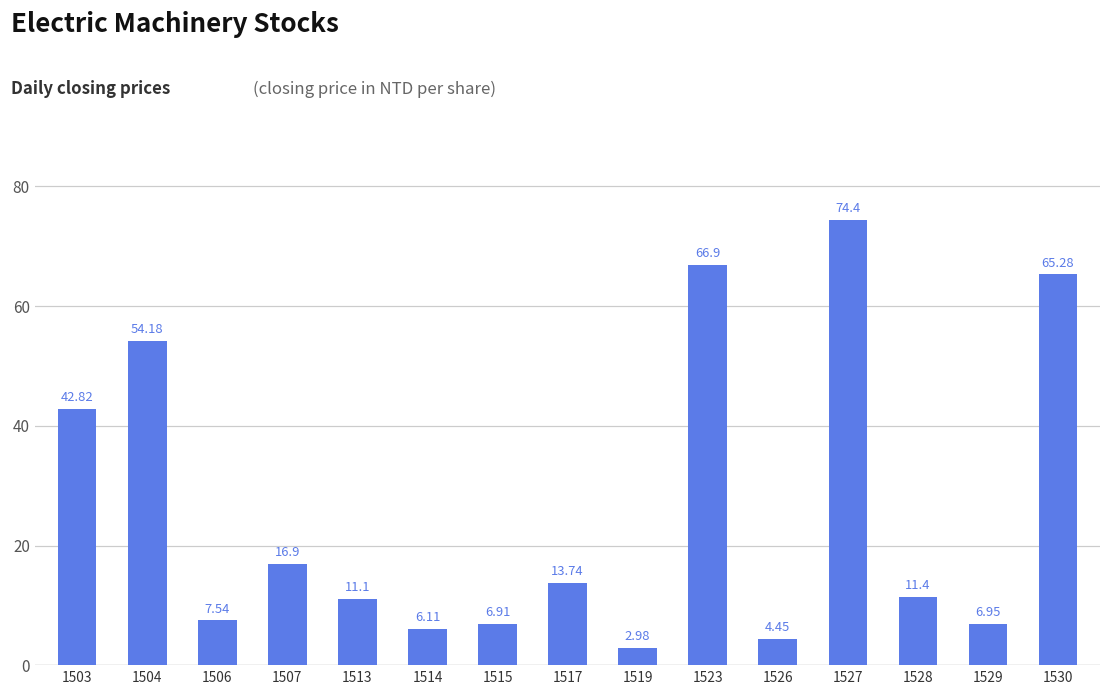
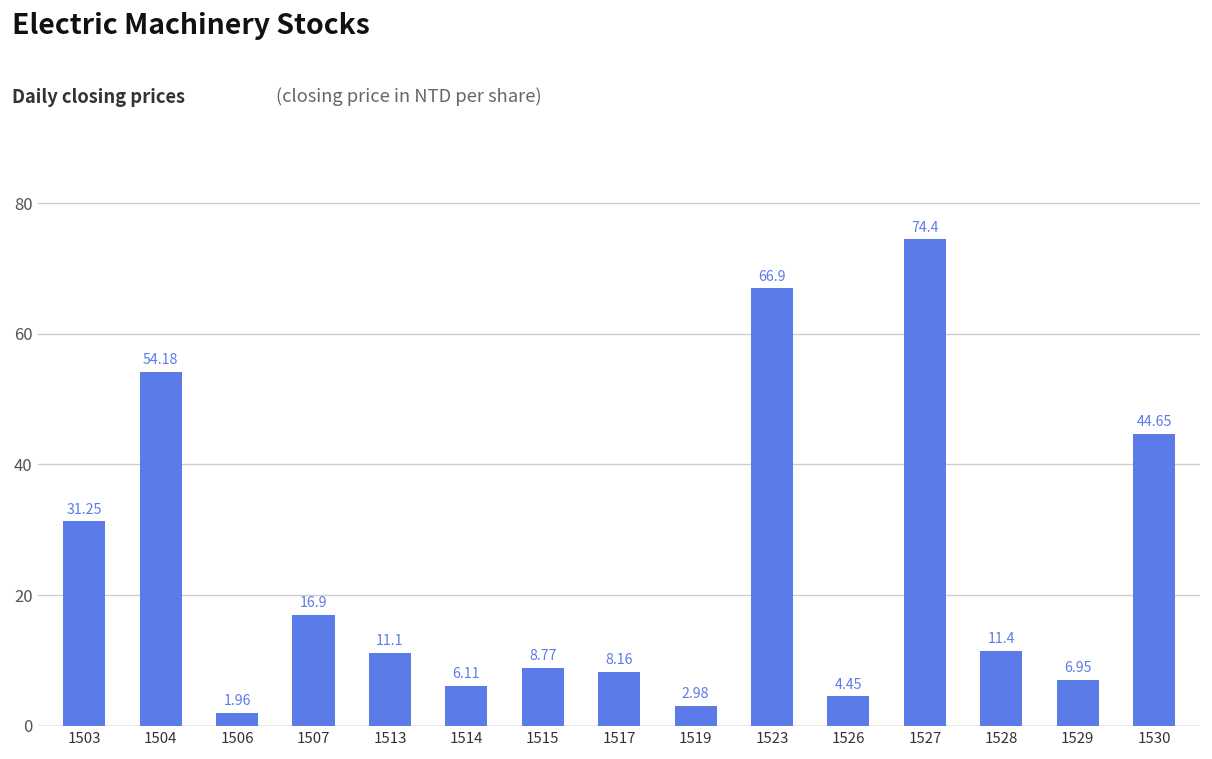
  {
-   "1503": 42.82,
+   "1503": 31.25,
    "1504": 54.18,
-   "1506": 7.54,
+   "1506": 1.96,
    "1507": 16.9,
    "1513": 11.1,
    "1514": 6.11,
-   "1515": 6.91,
-   "1517": 13.74,
+   "1515": 8.77,
+   "1517": 8.16,
    "1519": 2.98,
    "1523": 66.9,
    "1526": 4.45,
    "1527": 74.4,
    "1528": 11.4,
    "1529": 6.95,
-   "1530": 65.28
+   "1530": 44.65
  }
